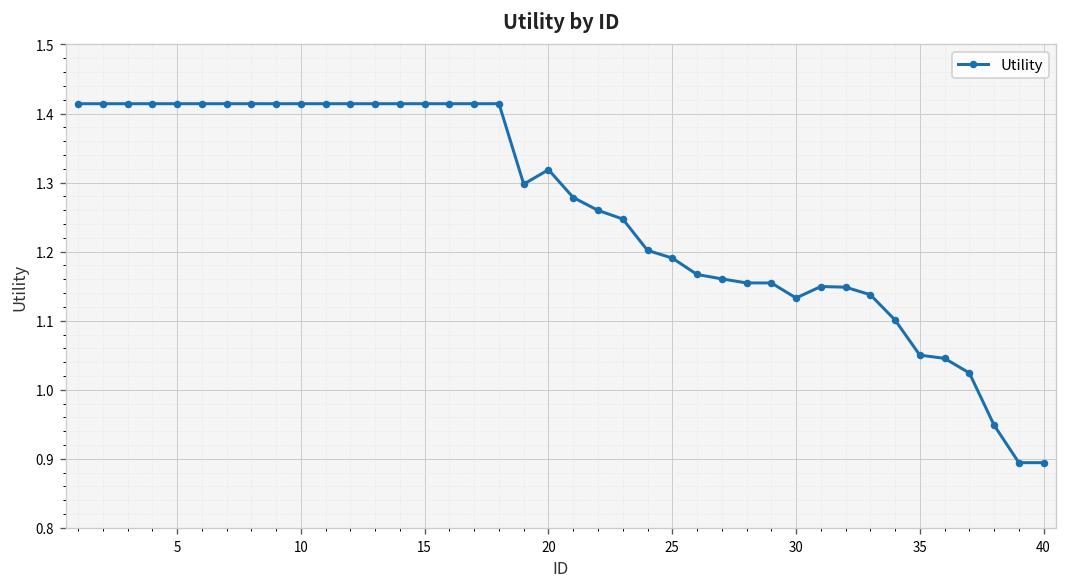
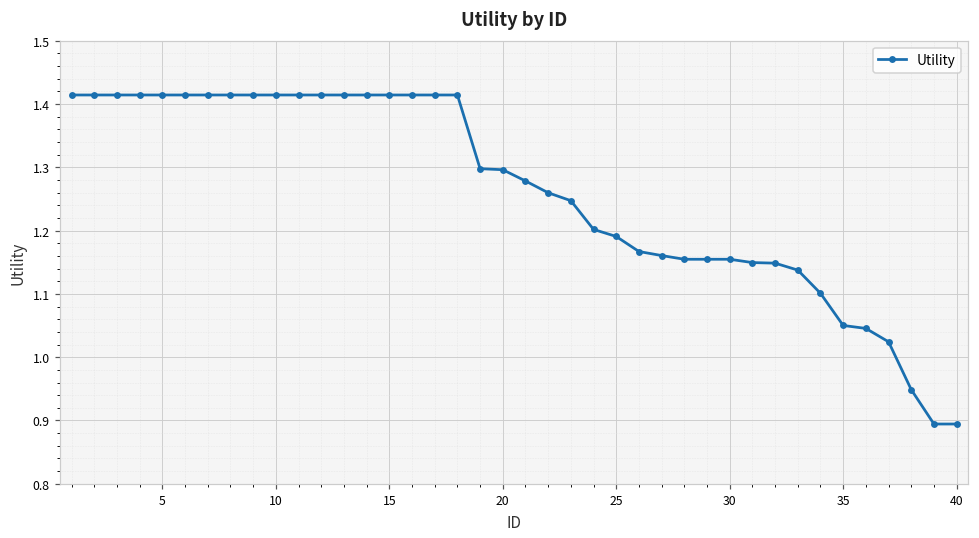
  {
    "5": 1.41,
    "10": 1.41,
    "15": 1.41,
-   "20": 1.32,
+   "20": 1.30,
    "25": 1.19,
-   "30": 1.13,
+   "30": 1.15,
    "35": 1.05,
    "40": 0.89
  }
